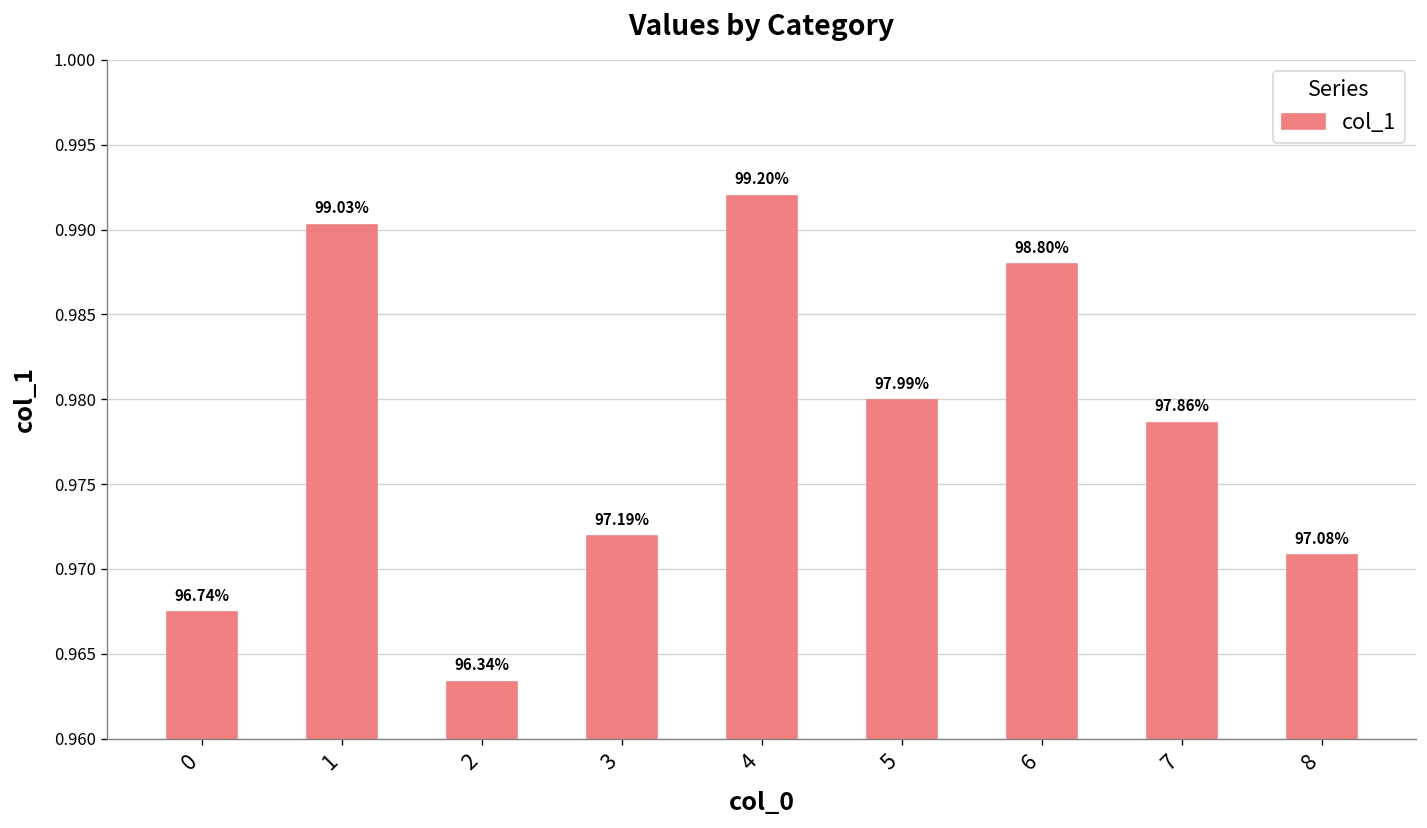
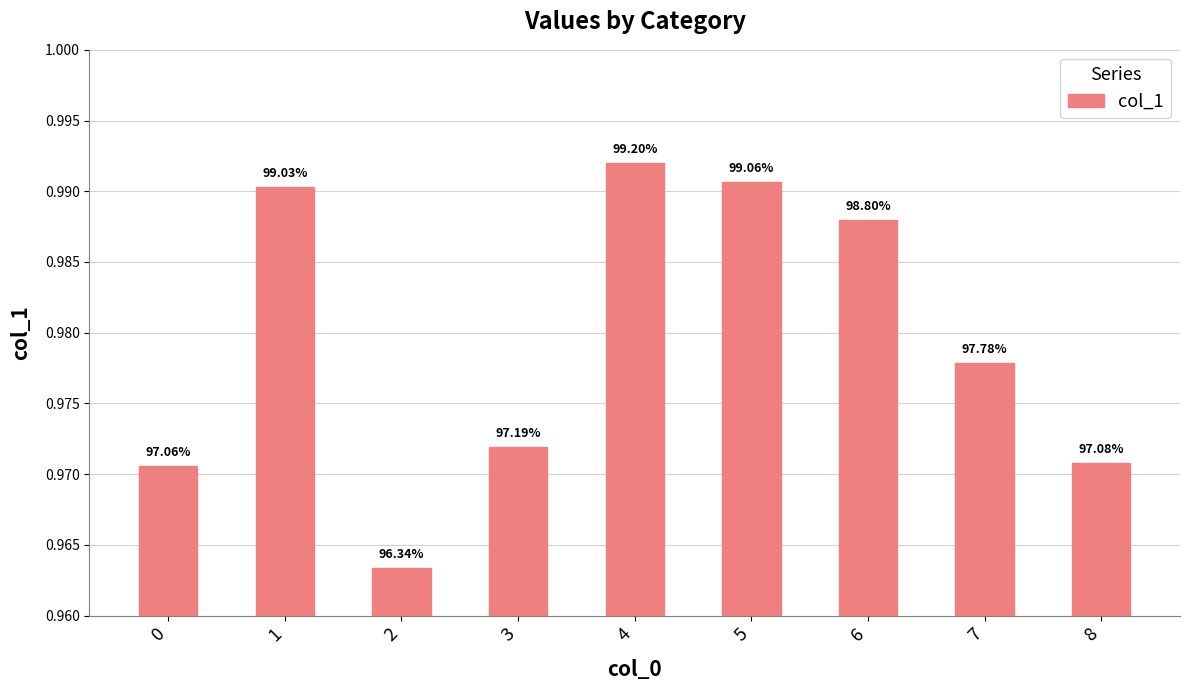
  {
-   "0": "96.74%",
+   "0": "97.06%",
    "1": "99.03%",
    "2": "96.34%",
    "3": "97.19%",
    "4": "99.20%",
-   "5": "97.99%",
+   "5": "99.06%",
    "6": "98.80%",
-   "7": "97.86%",
+   "7": "97.78%",
    "8": "97.08%"
  }
